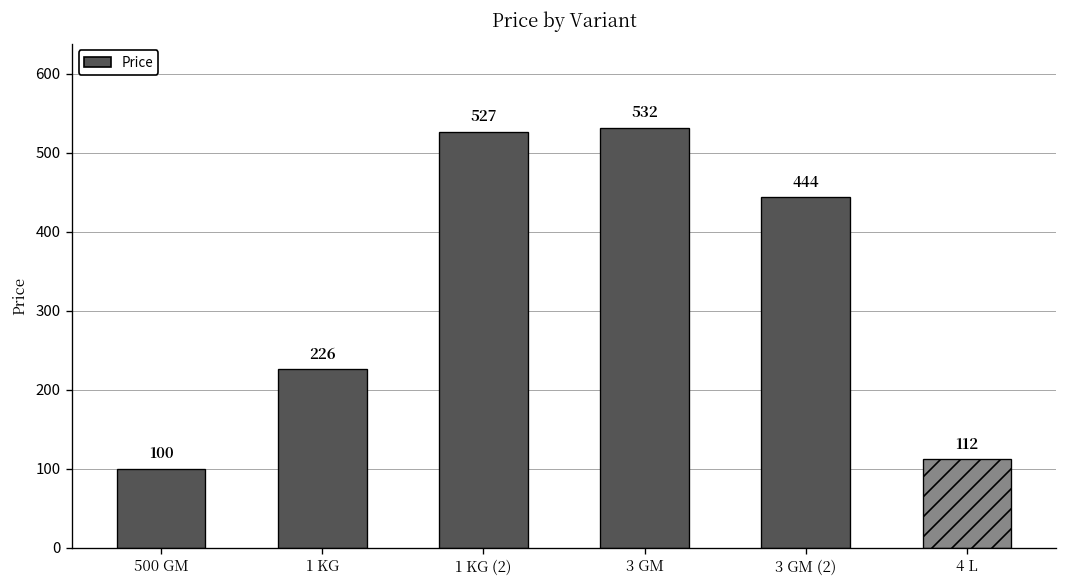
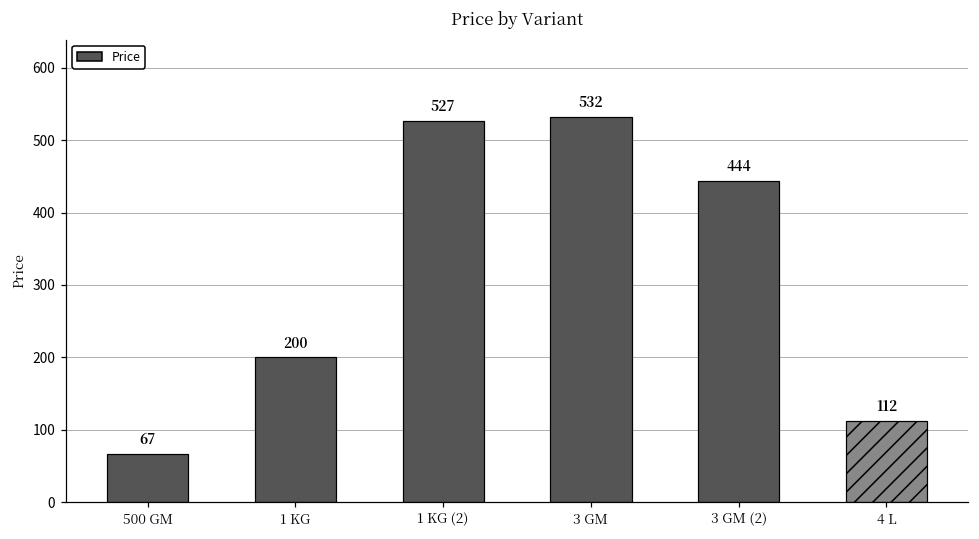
  {
-   "500 GM": 100,
-   "1 KG": 226,
+   "500 GM": 67,
+   "1 KG": 200,
    "1 KG (2)": 527,
    "3 GM": 532,
    "3 GM (2)": 444,
    "4 L": 112
  }
